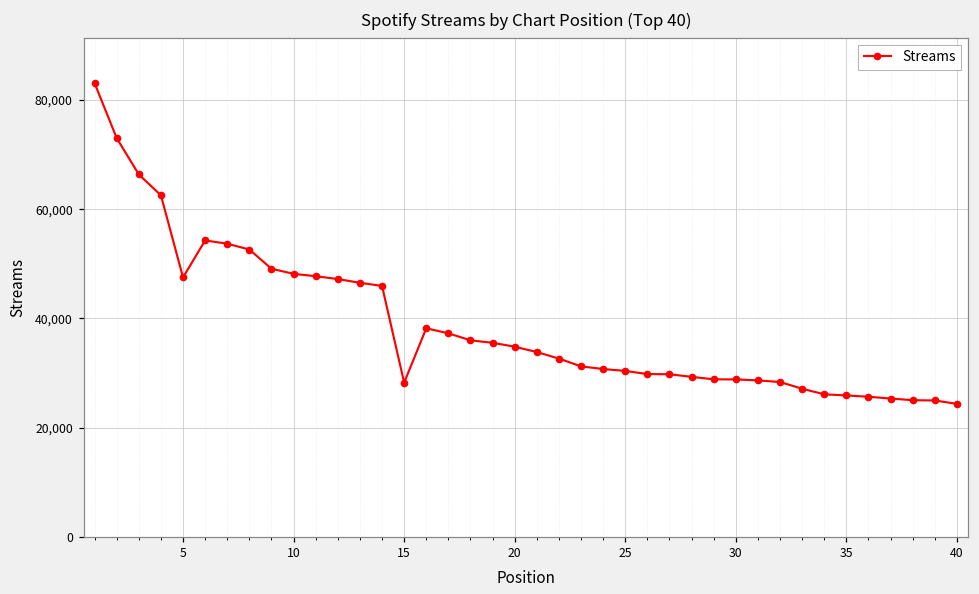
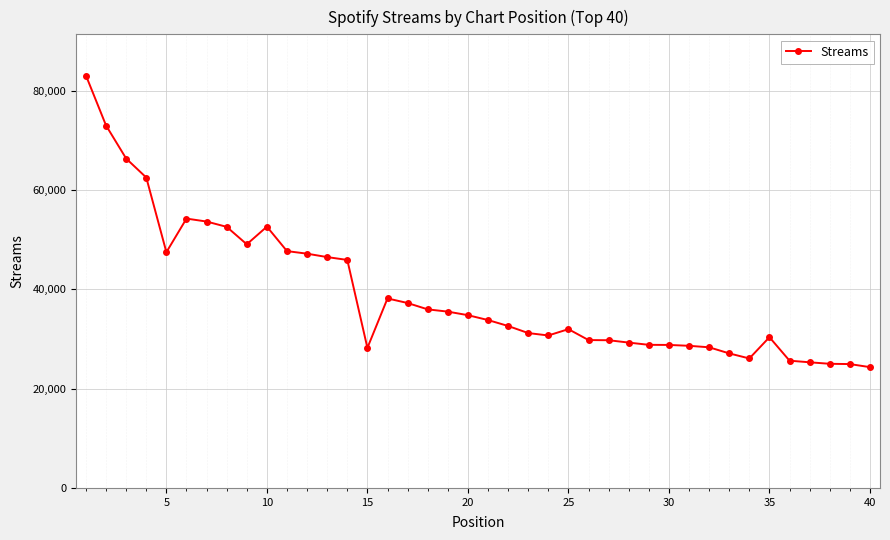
  {
    "5": "47,000",
-   "10": "48,000",
+   "10": "53,000",
    "15": "28,000",
    "20": "35,000",
-   "25": "30,000",
+   "25": "32,000",
    "30": "29,000",
-   "35": "26,000",
+   "35": "30,000",
    "40": "24,000"
  }
